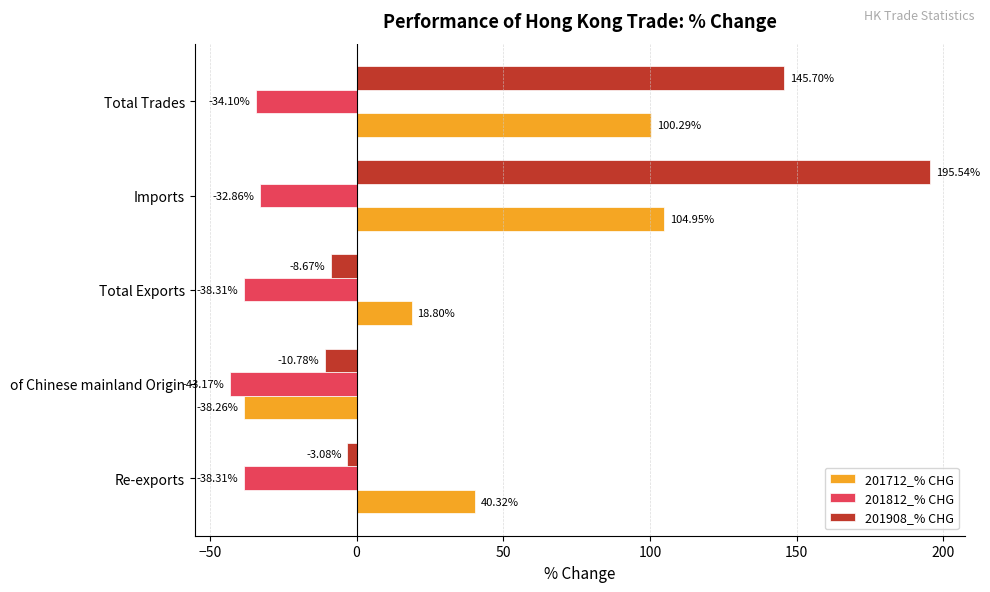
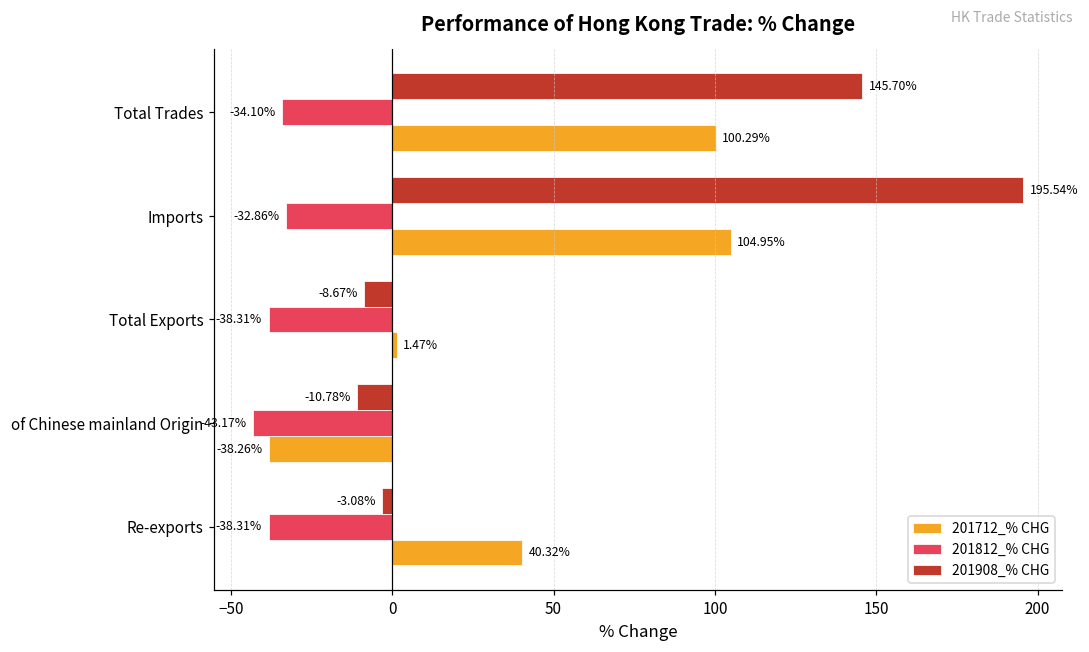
  {
    "201712_% CHG": {
      "Total Trades": "100.29%",
      "Imports": "104.95%",
-     "Total Exports": "18.80%",
+     "Total Exports": "1.47%",
      "of Chinese mainland Origin": "-38.26%",
      "Re-exports": "40.32%"
    },
    "201812_% CHG": {
      "Total Trades": "-34.10%",
      "Imports": "-32.86%",
      "Total Exports": "-38.31%",
      "of Chinese mainland Origin": "-43.17%",
      "Re-exports": "-38.31%"
    },
    "201908_% CHG": {
      "Total Trades": "145.70%",
      "Imports": "195.54%",
      "Total Exports": "-8.67%",
      "of Chinese mainland Origin": "-10.78%",
      "Re-exports": "-3.08%"
    }
  }
